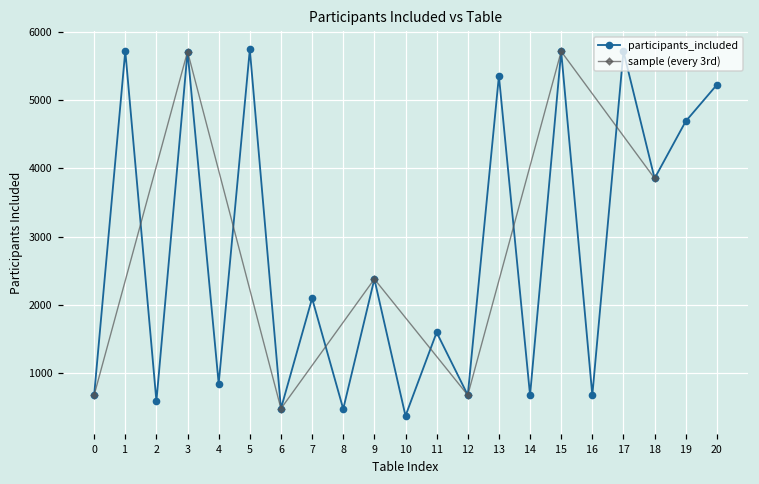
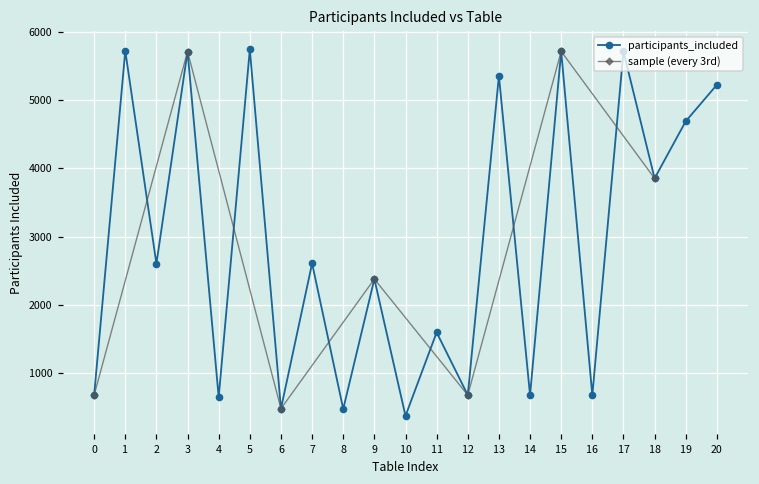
  {
    "participants_included": {
      "1": 5700,
-     "2": 600,
-     "4": 800,
+     "2": 2600,
+     "4": 600,
      "5": 5700,
-     "7": 2100,
+     "7": 2600,
      "8": 500,
      "10": 400,
      "11": 1600,
      "13": 5400,
      "14": 700,
      "16": 700,
      "19": 4700,
      "20": 5200
    }
  }
